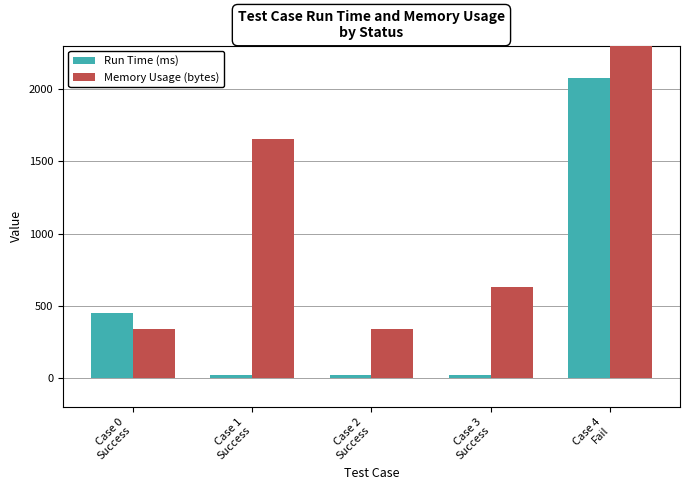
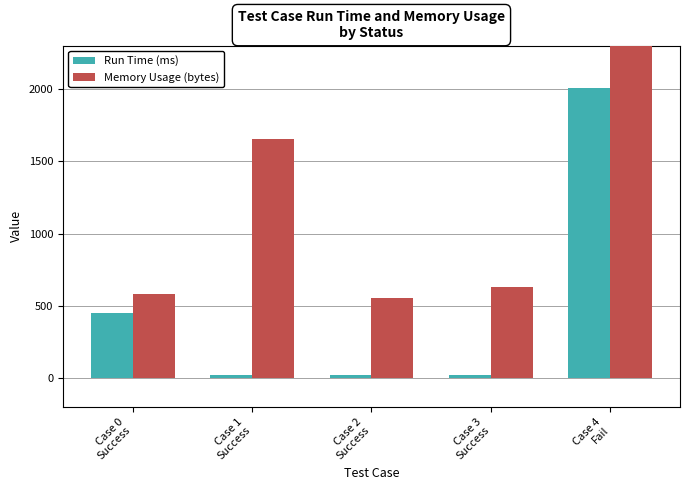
  {
    "Run Time (ms)": {
      "Case 0 Success": 450,
      "Case 1 Success": 20,
      "Case 2 Success": 20,
      "Case 3 Success": 20,
-     "Case 4 Fail": 2080
+     "Case 4 Fail": 2000
    },
    "Memory Usage (bytes)": {
-     "Case 0 Success": 340,
+     "Case 0 Success": 580,
      "Case 1 Success": 1650,
-     "Case 2 Success": 340,
+     "Case 2 Success": 550,
      "Case 3 Success": 630
    }
  }
